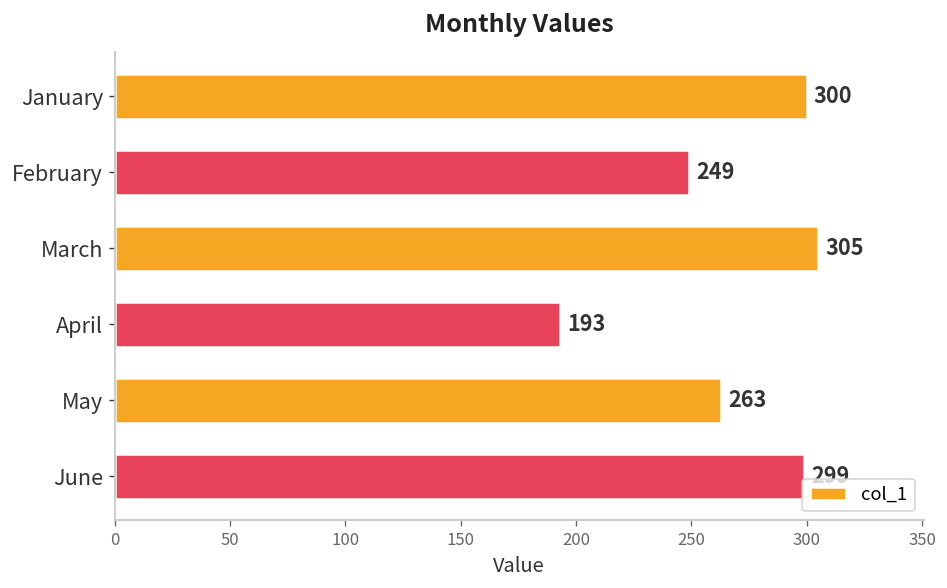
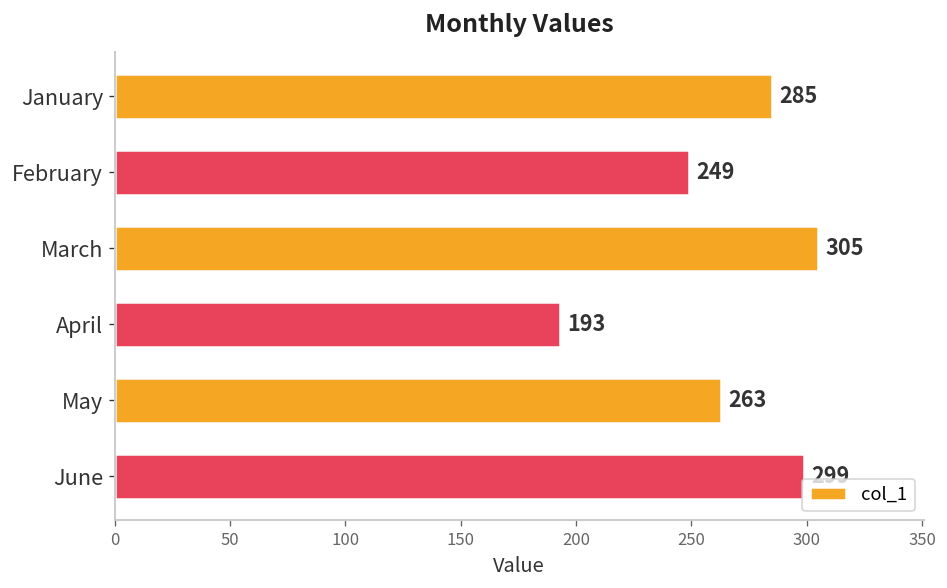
  {
-   "January": 300,
+   "January": 285,
    "February": 249,
    "March": 305,
    "April": 193,
    "May": 263
  }
